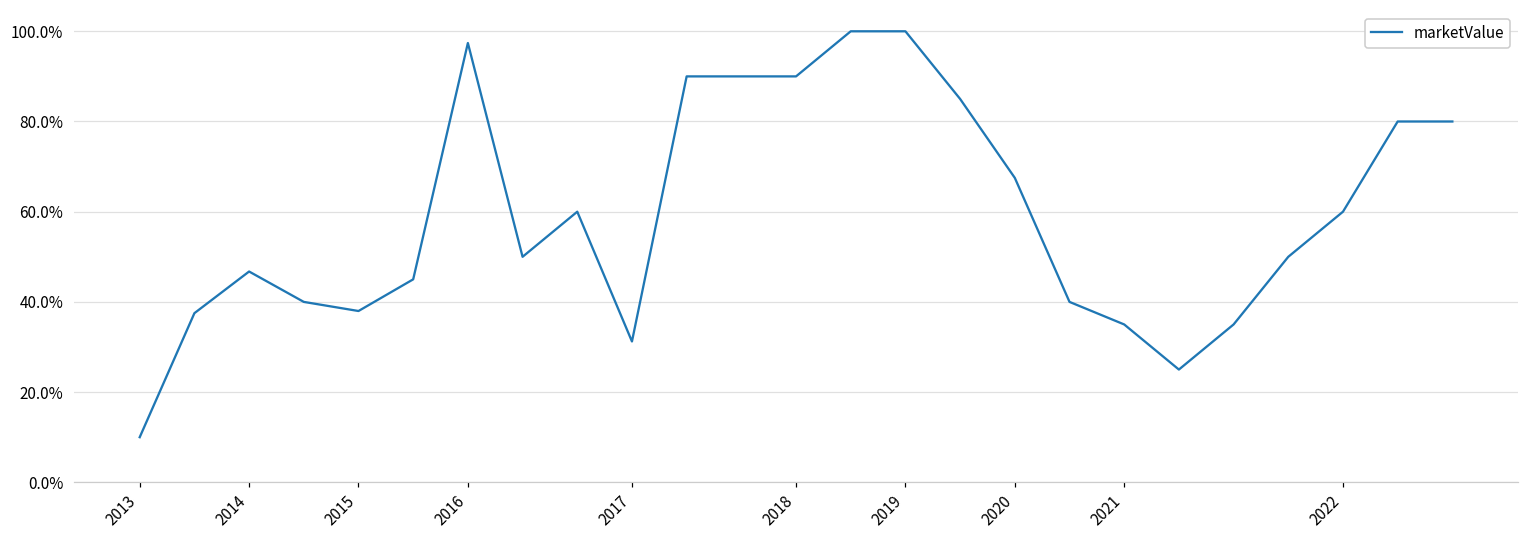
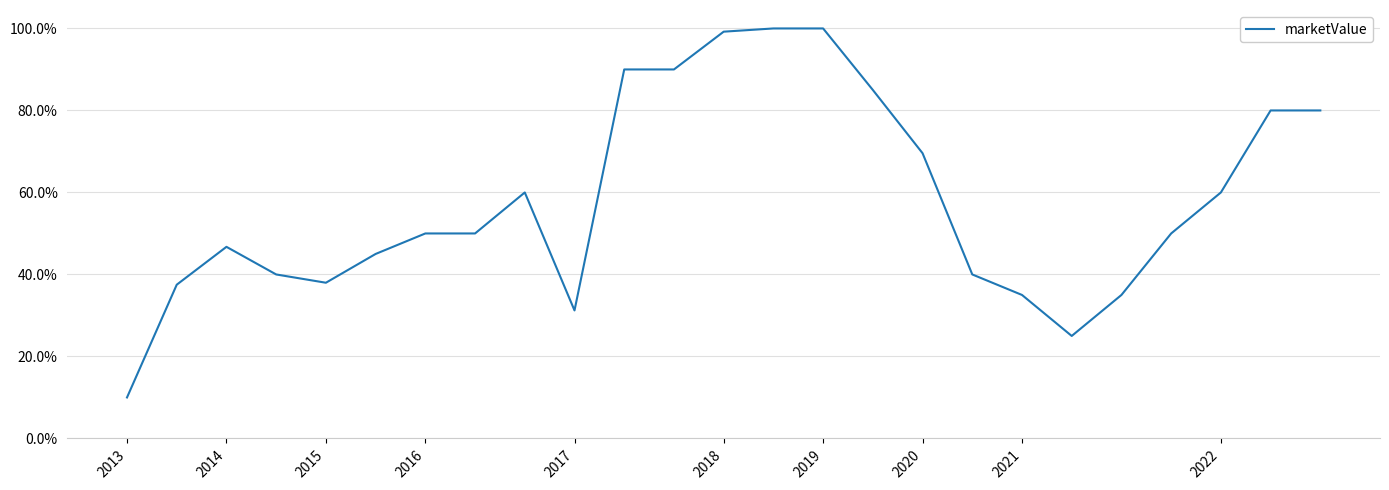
  {
    "2013": "10%",
    "2014": "47%",
    "2015": "38%",
-   "2016": "97%",
+   "2016": "50%",
    "2017": "31%",
-   "2018": "90%",
+   "2018": "99%",
    "2019": "100%",
-   "2020": "68%",
+   "2020": "70%",
    "2021": "35%",
    "2022": "60%"
  }
